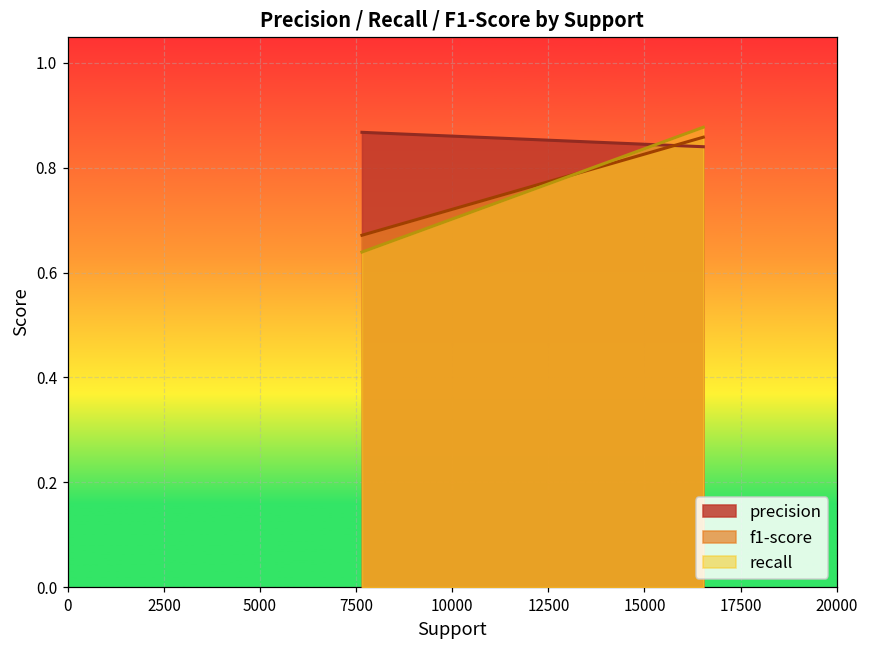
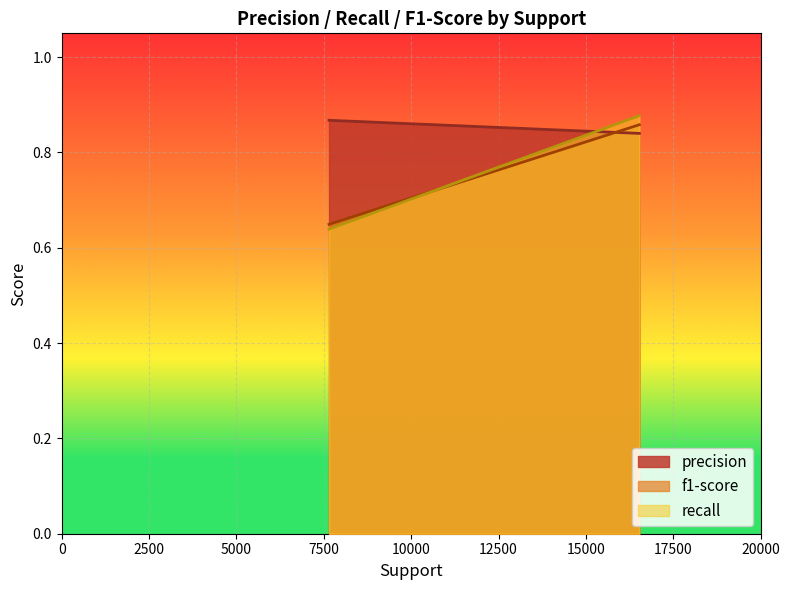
  {
    "precision": {
      "7500": 0.87
    },
    "f1-score": {
-     "7500": 0.67
+     "7500": 0.65
    },
    "recall": {
      "7500": 0.64
    }
  }
